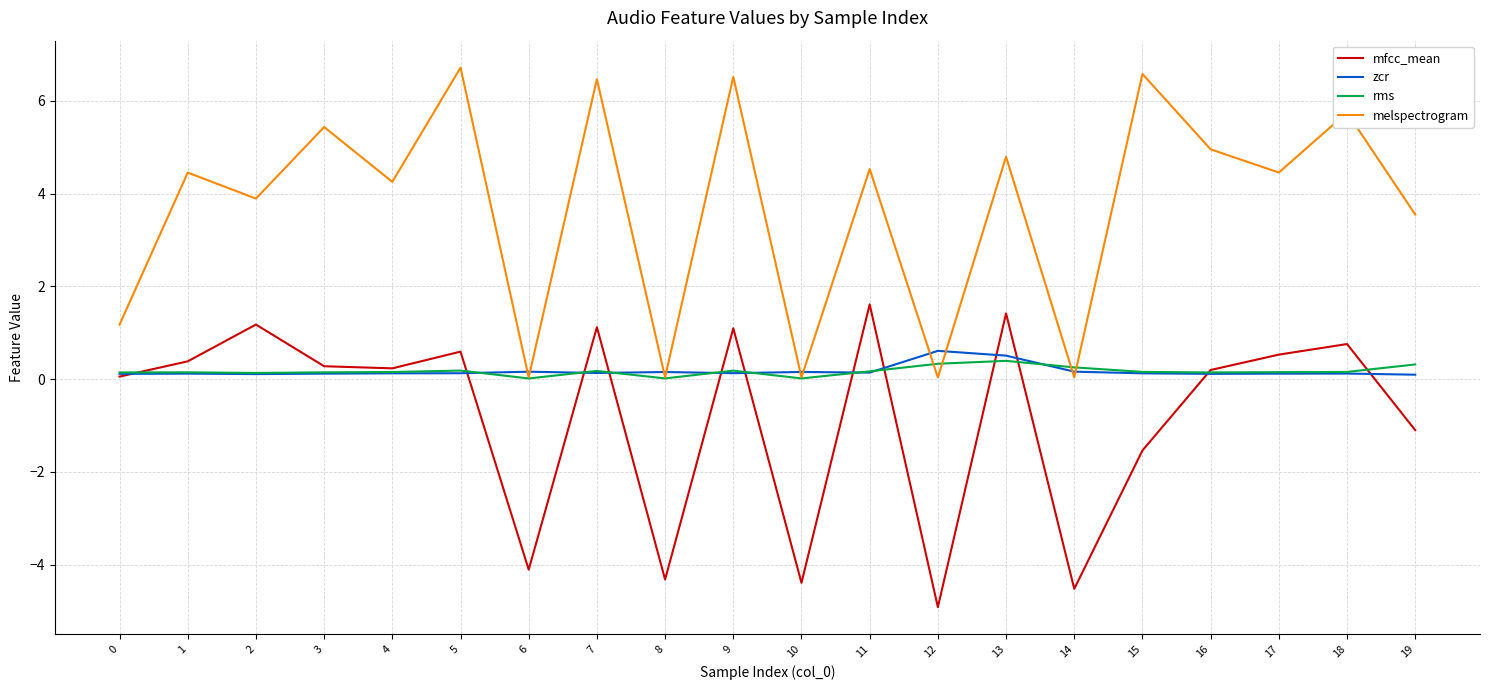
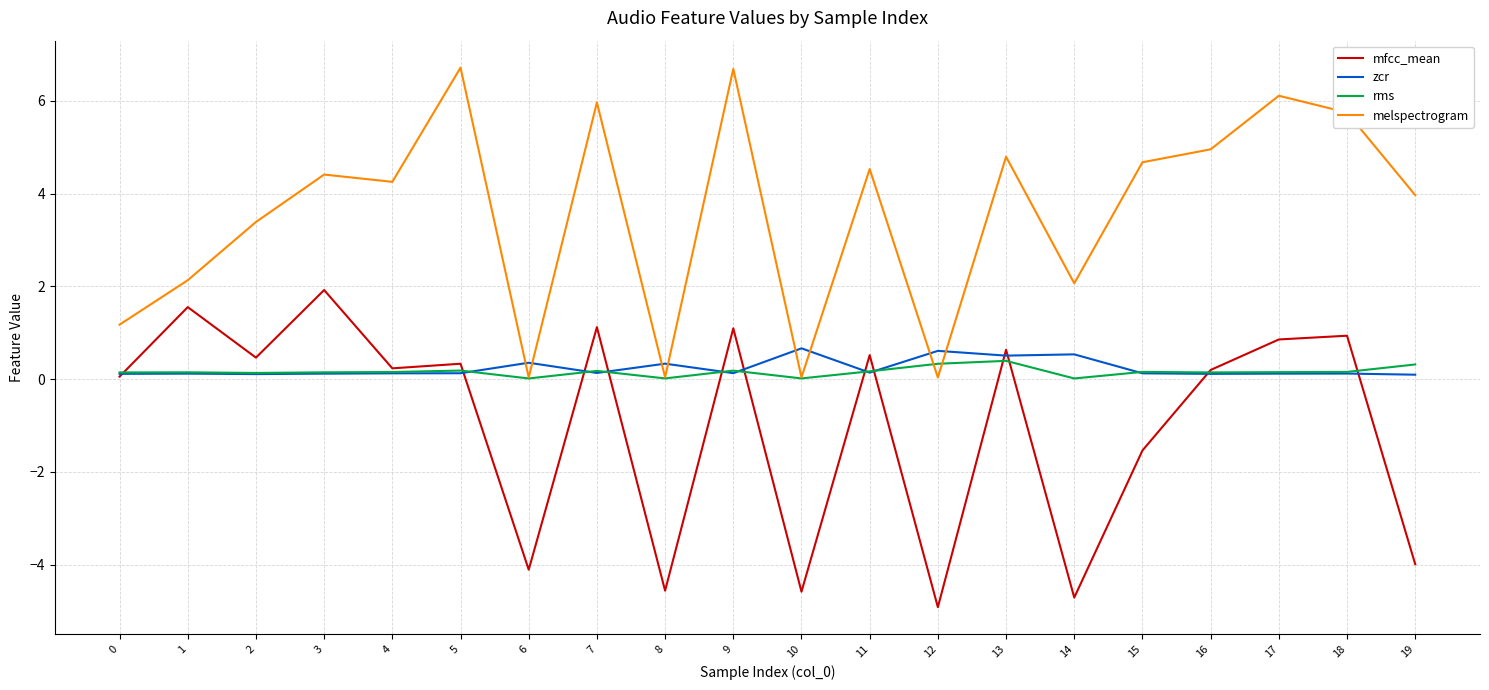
  {
    "mfcc_mean": {
      "0": 0.1,
-     "1": 0.4,
-     "2": 1.2,
-     "3": 0.3,
+     "1": 1.6,
+     "2": 0.5,
+     "3": 1.9,
      "4": 0.2,
-     "5": 0.6,
+     "5": 0.3,
      "6": -4.1,
      "7": 1.1,
-     "8": -4.3,
+     "8": -4.6,
      "9": 1.1,
-     "10": -4.4,
-     "11": 1.6,
+     "10": -4.6,
+     "11": 0.5,
      "12": -4.9,
-     "13": 1.4,
-     "14": -4.5,
+     "13": 0.6,
+     "14": -4.7,
      "15": -1.5,
-     "17": 0.5,
-     "18": 0.8,
-     "19": -1.1
+     "17": 0.9,
+     "18": 0.9,
+     "19": -4.0
    },
    "zcr": {
      "5": 0.1,
-     "6": 0.2,
-     "8": 0.2,
+     "6": 0.4,
+     "8": 0.3,
      "9": 0.1,
-     "10": 0.2,
+     "10": 0.7,
      "12": 0.6,
      "13": 0.5,
-     "14": 0.2,
+     "14": 0.5,
      "19": 0.1
    },
    "rms": {
      "5": 0.2,
      "9": 0.2,
      "12": 0.3,
      "13": 0.4,
-     "14": 0.3,
+     "14": 0.0,
      "19": 0.3
    },
    "melspectrogram": {
      "0": 1.2,
-     "1": 4.5,
-     "2": 3.9,
-     "3": 5.4,
+     "1": 2.1,
+     "2": 3.4,
+     "3": 4.4,
      "4": 4.3,
      "5": 6.7,
-     "7": 6.5,
-     "9": 6.5,
+     "7": 6.0,
+     "9": 6.7,
      "11": 4.5,
      "12": 0.0,
      "13": 4.8,
-     "14": 0.0,
-     "15": 6.6,
+     "14": 2.1,
+     "15": 4.7,
      "16": 5.0,
-     "17": 4.5,
-     "19": 3.5
+     "17": 6.1,
+     "19": 4.0
    }
  }
